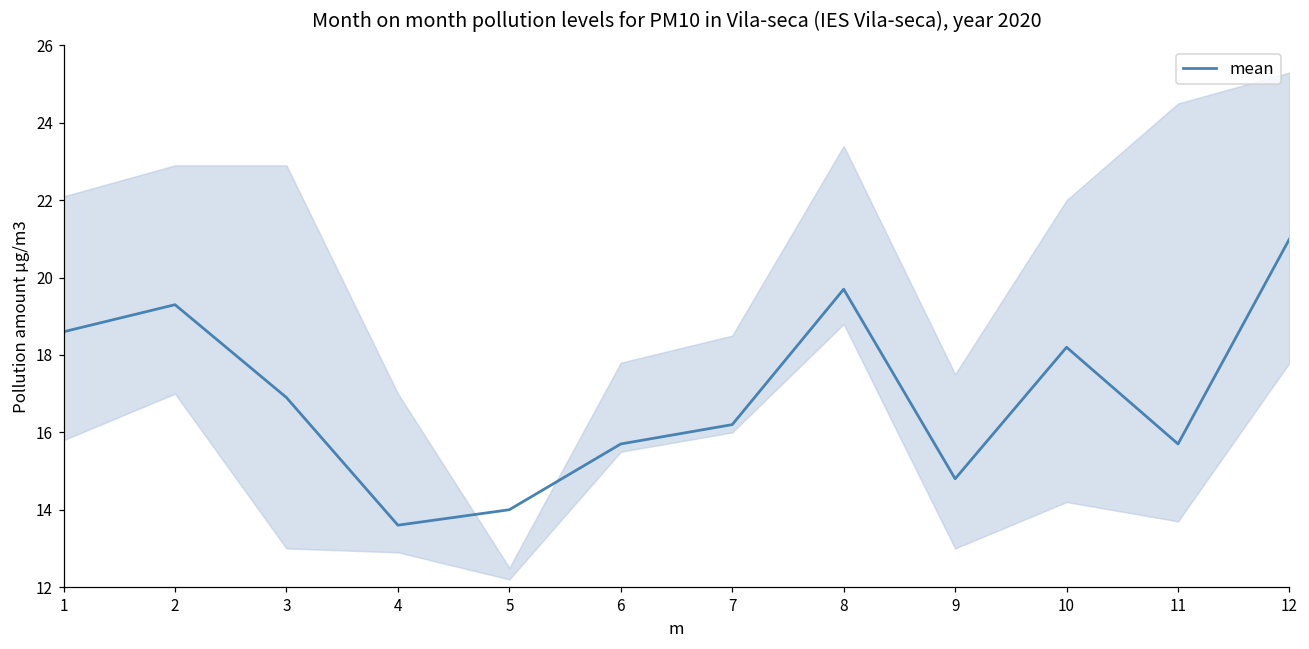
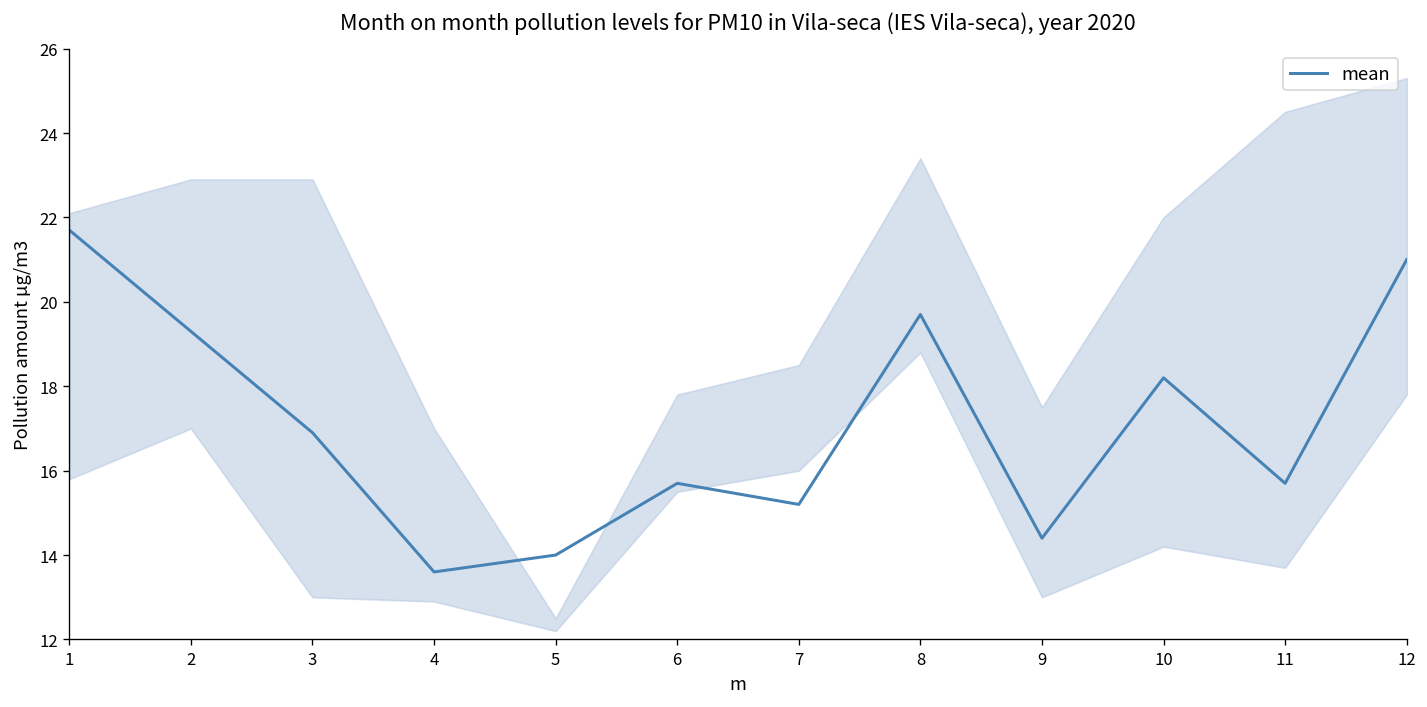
  {
    "mean": {
-     "1": 18.6,
+     "1": 21.7,
      "2": 19.3,
      "3": 16.9,
      "4": 13.6,
      "5": 14.0,
      "6": 15.7,
-     "7": 16.2,
+     "7": 15.2,
      "8": 19.7,
-     "9": 14.8,
+     "9": 14.4,
      "10": 18.2,
      "11": 15.7,
      "12": 21.0
    }
  }
